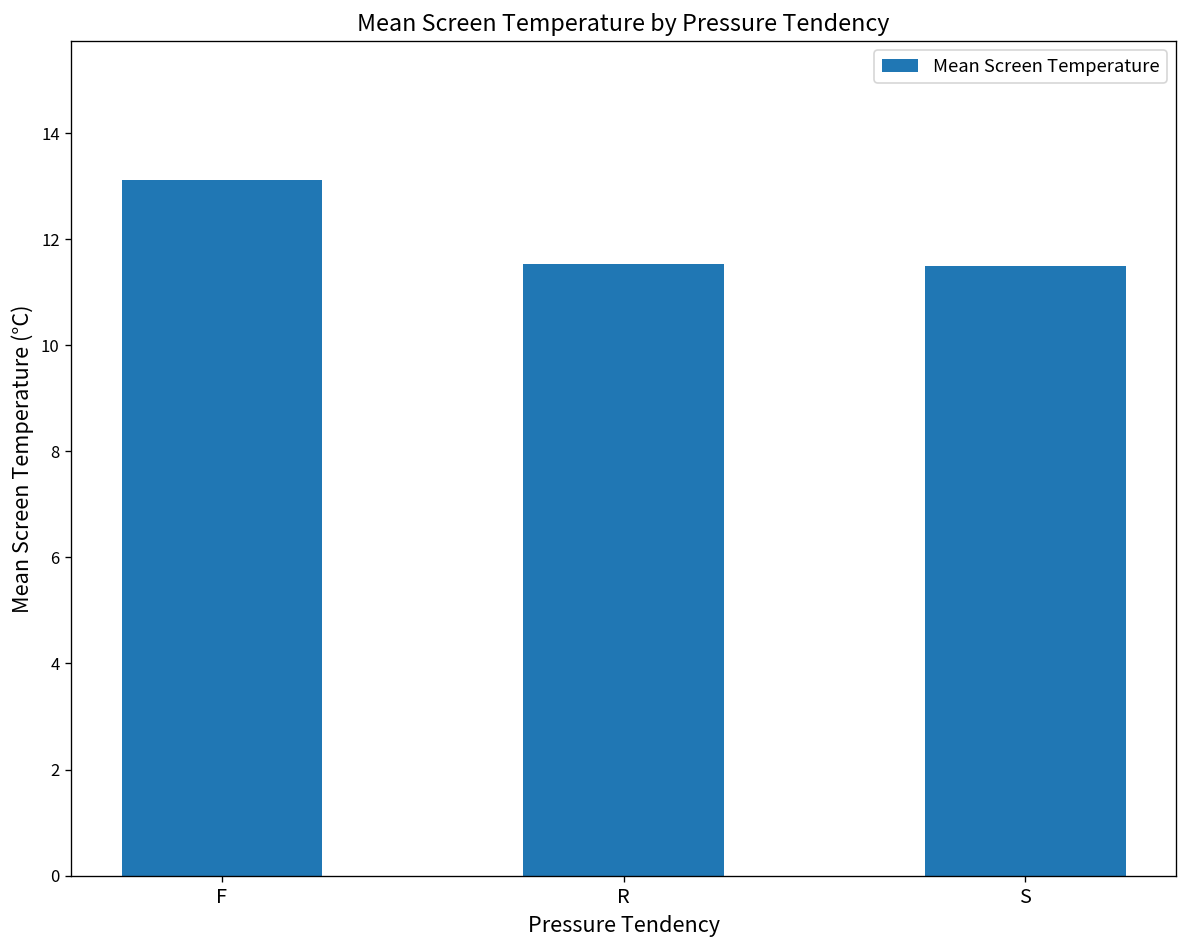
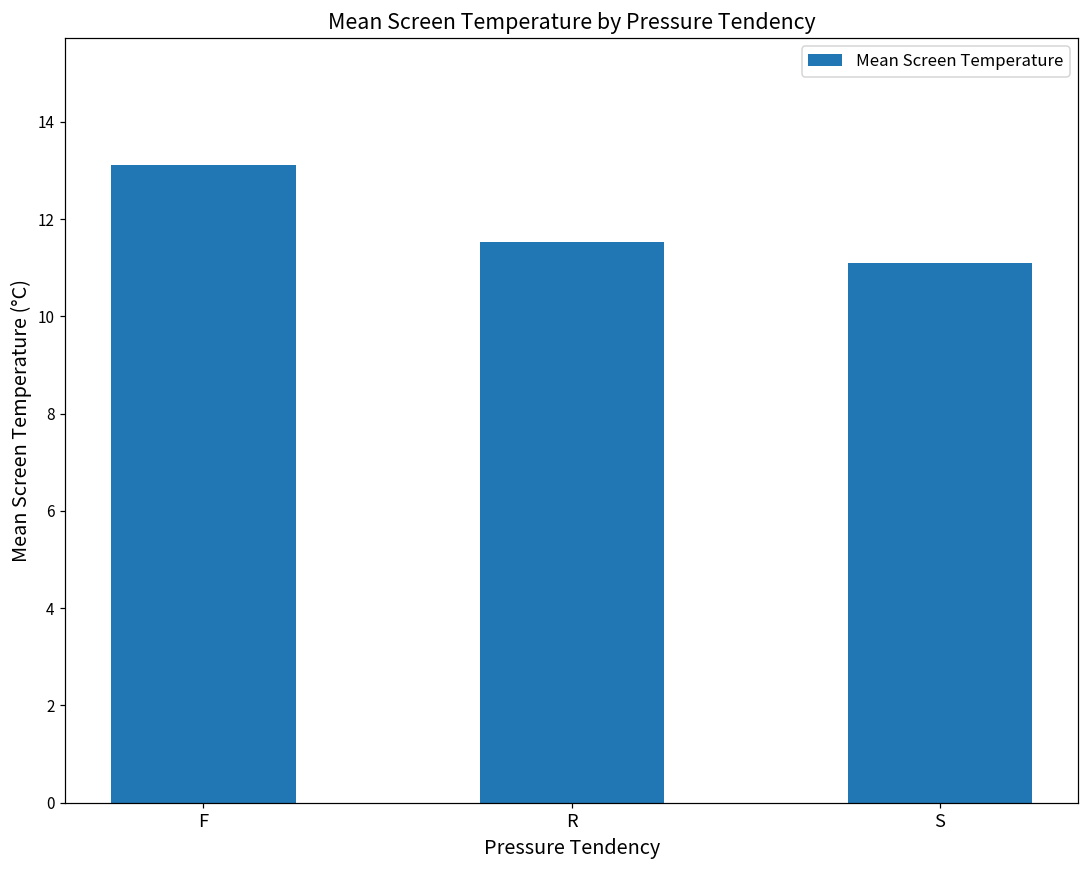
  {
    "F": 13.1,
    "R": 11.5,
-   "S": 11.5
+   "S": 11.1
  }
